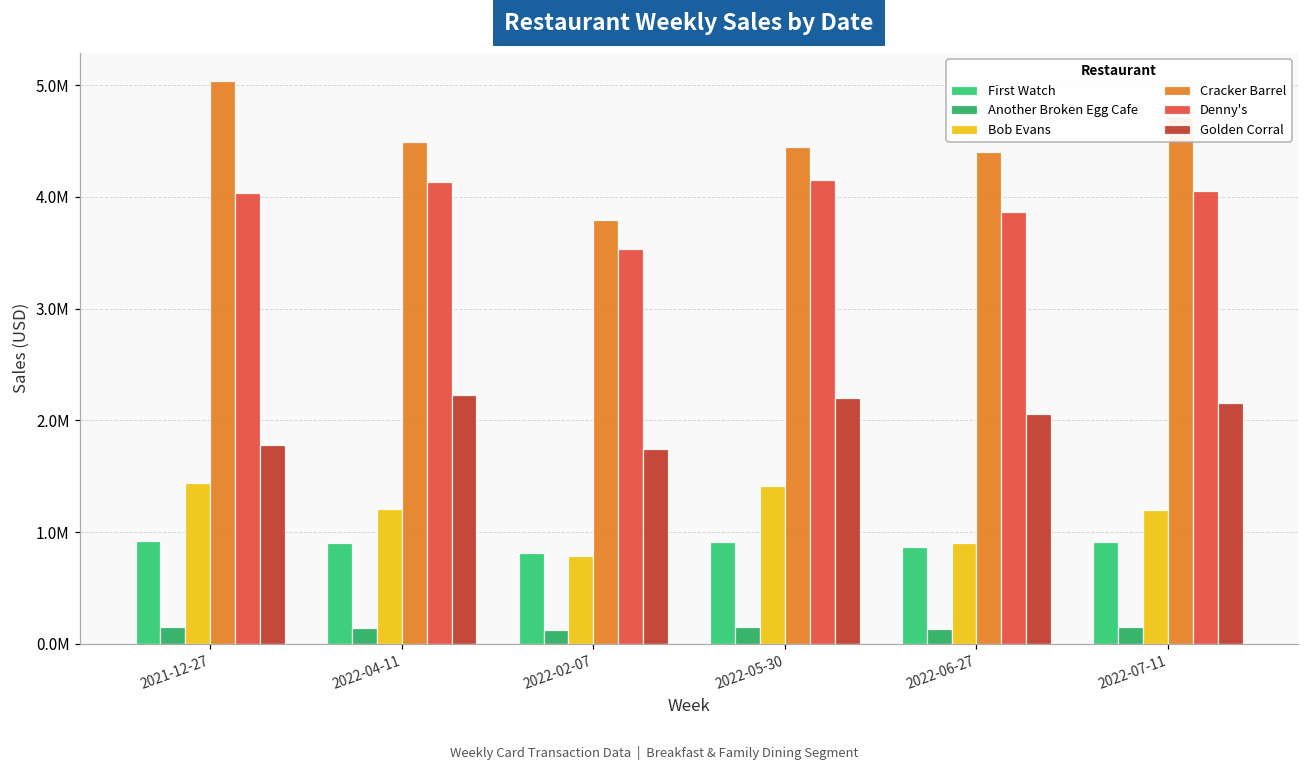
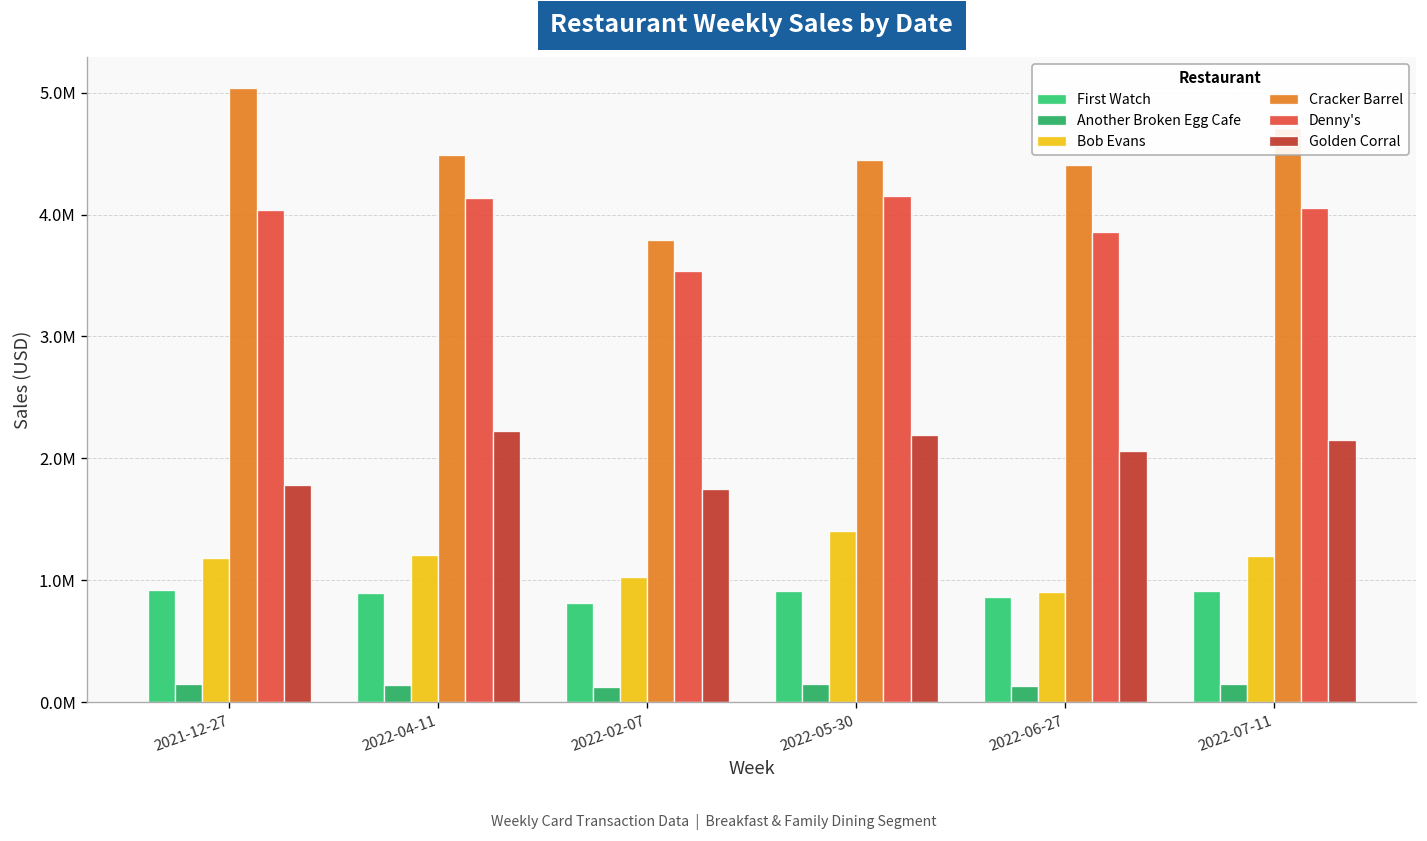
  {
    "Bob Evans": {
-     "2021-12-27": 1440000,
+     "2021-12-27": 1180000,
      "2022-04-11": 1210000,
-     "2022-02-07": 790000,
+     "2022-02-07": 1030000,
      "2022-05-30": 1410000,
      "2022-06-27": 900000,
      "2022-07-11": 1200000
    }
  }
